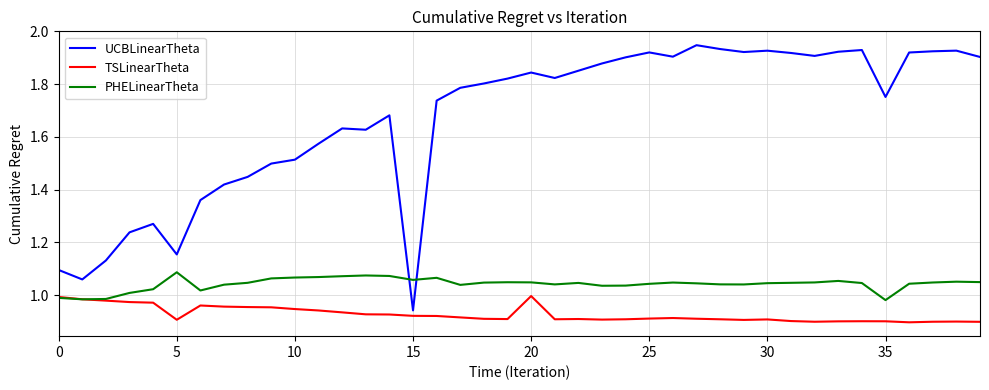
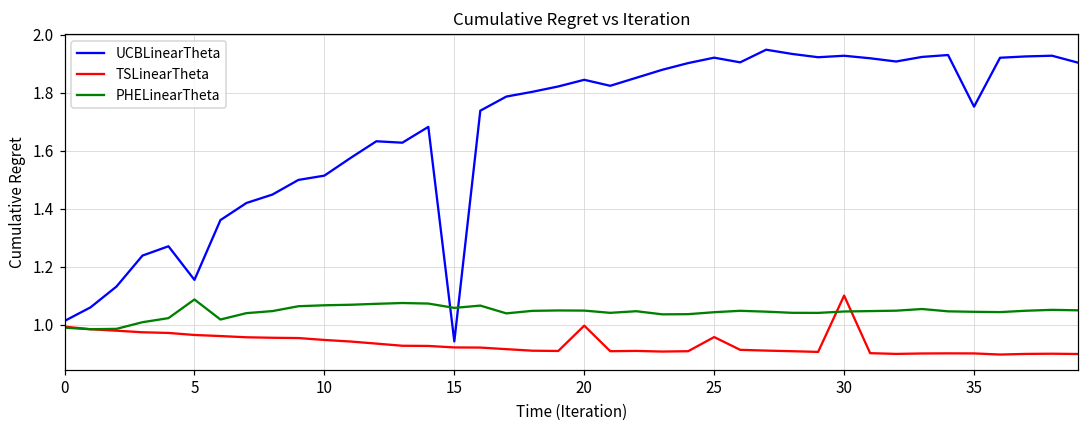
  {
    "UCBLinearTheta": {
-     "0": 1.10,
+     "0": 1.01,
      "5": 1.15,
      "10": 1.51,
      "15": 0.94,
      "20": 1.84,
      "25": 1.92,
      "30": 1.93,
      "35": 1.75
    },
    "TSLinearTheta": {
-     "5": 0.91,
+     "5": 0.96,
      "10": 0.95,
      "15": 0.92,
      "20": 1.00,
-     "25": 0.91,
-     "30": 0.91,
+     "25": 0.96,
+     "30": 1.10,
      "35": 0.90
    },
    "PHELinearTheta": {
      "5": 1.09,
      "10": 1.07,
      "15": 1.06,
      "20": 1.05,
      "25": 1.04,
      "30": 1.04,
-     "35": 0.98
+     "35": 1.04
    }
  }
